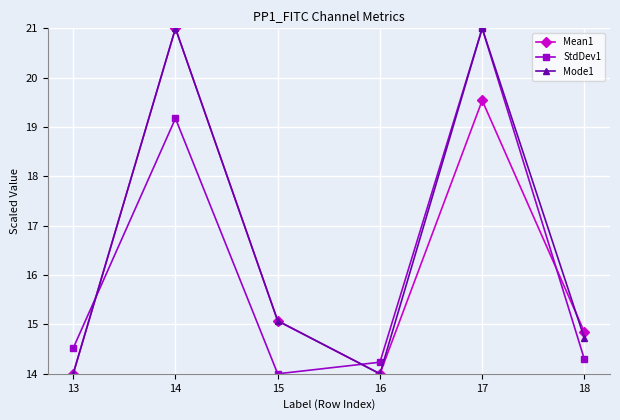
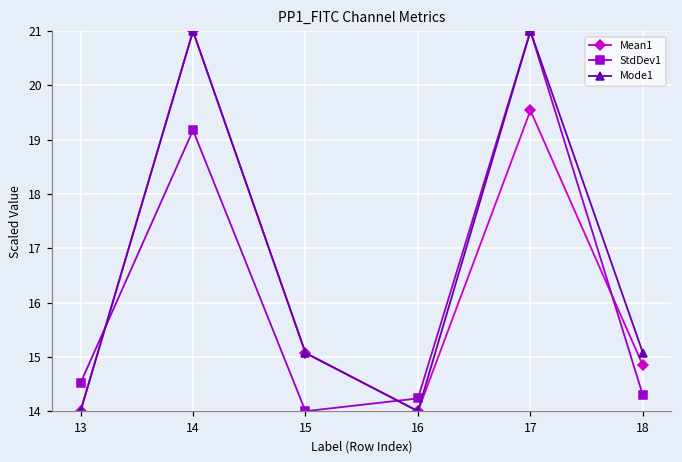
  {
    "Mode1": {
-     "18": 14.7
+     "18": 15.1
    }
  }
